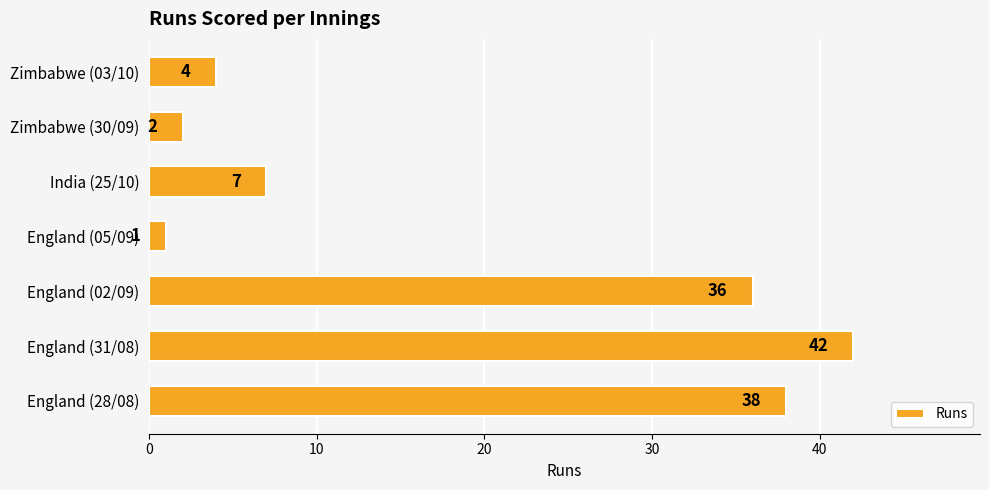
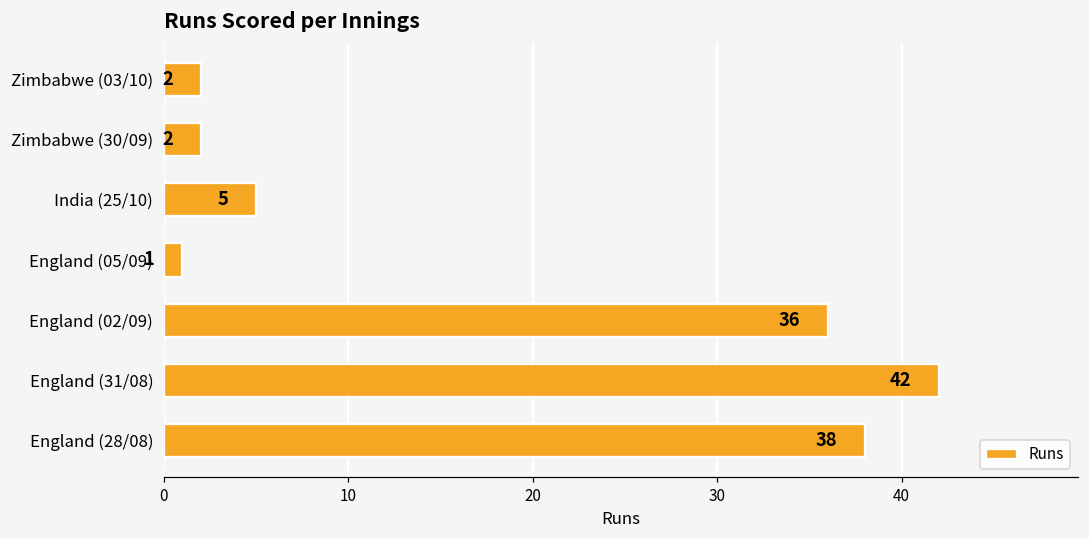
  {
-   "Zimbabwe (03/10)": 4,
+   "Zimbabwe (03/10)": 2,
    "Zimbabwe (30/09)": 2,
-   "India (25/10)": 7,
+   "India (25/10)": 5,
    "England (02/09)": 36,
    "England (31/08)": 42,
    "England (28/08)": 38
  }
